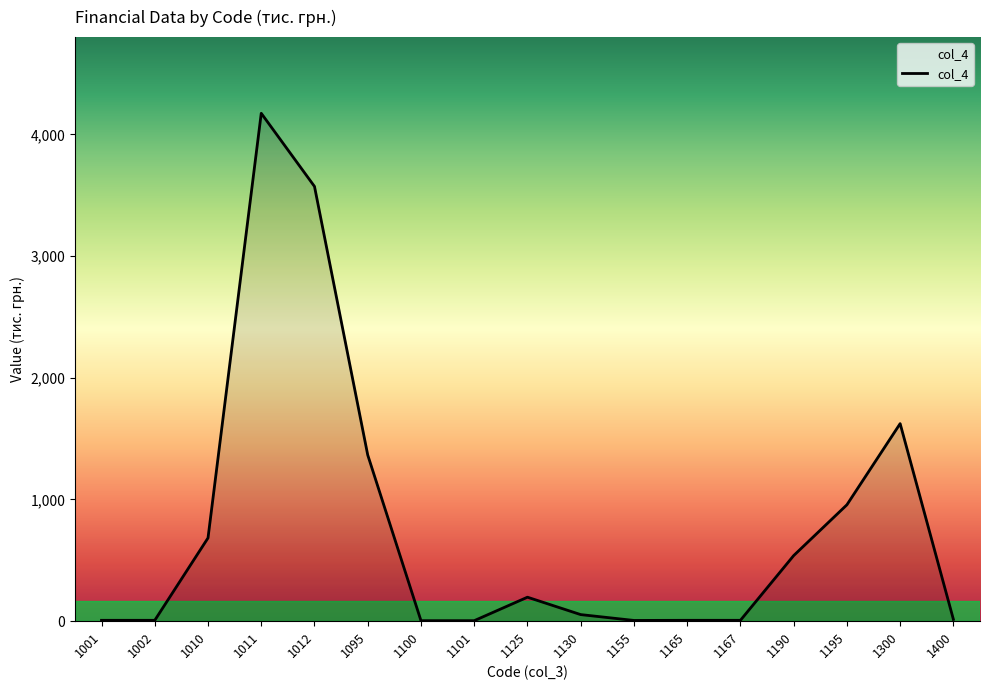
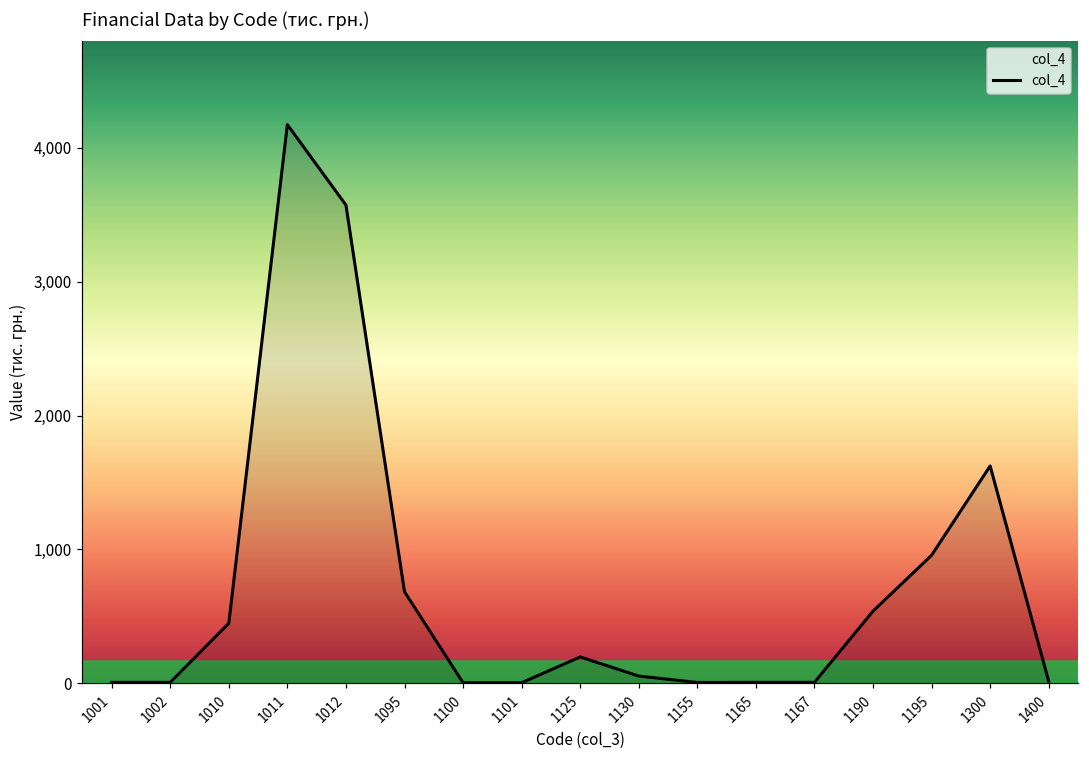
  {
-   "1010": "680",
+   "1010": "450",
    "1011": "4,170",
    "1012": "3,570",
-   "1095": "1,370",
+   "1095": "680",
    "1125": "200",
    "1190": "540",
    "1195": "960",
    "1300": "1,620"
  }
